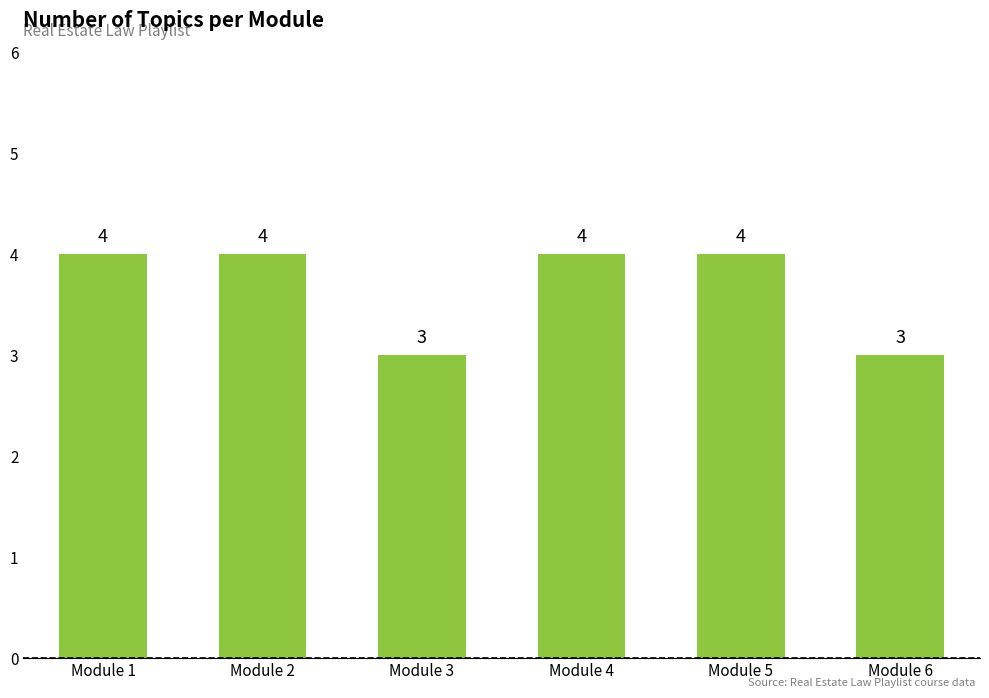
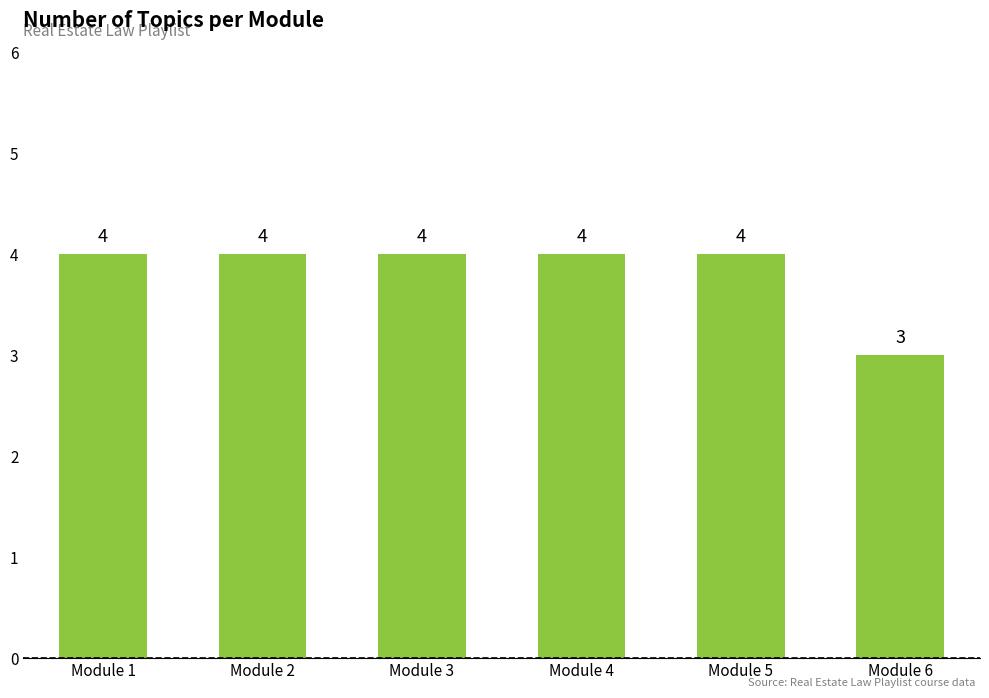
  {
    "Module 1": 4,
    "Module 2": 4,
-   "Module 3": 3,
+   "Module 3": 4,
    "Module 4": 4,
    "Module 5": 4,
    "Module 6": 3
  }
